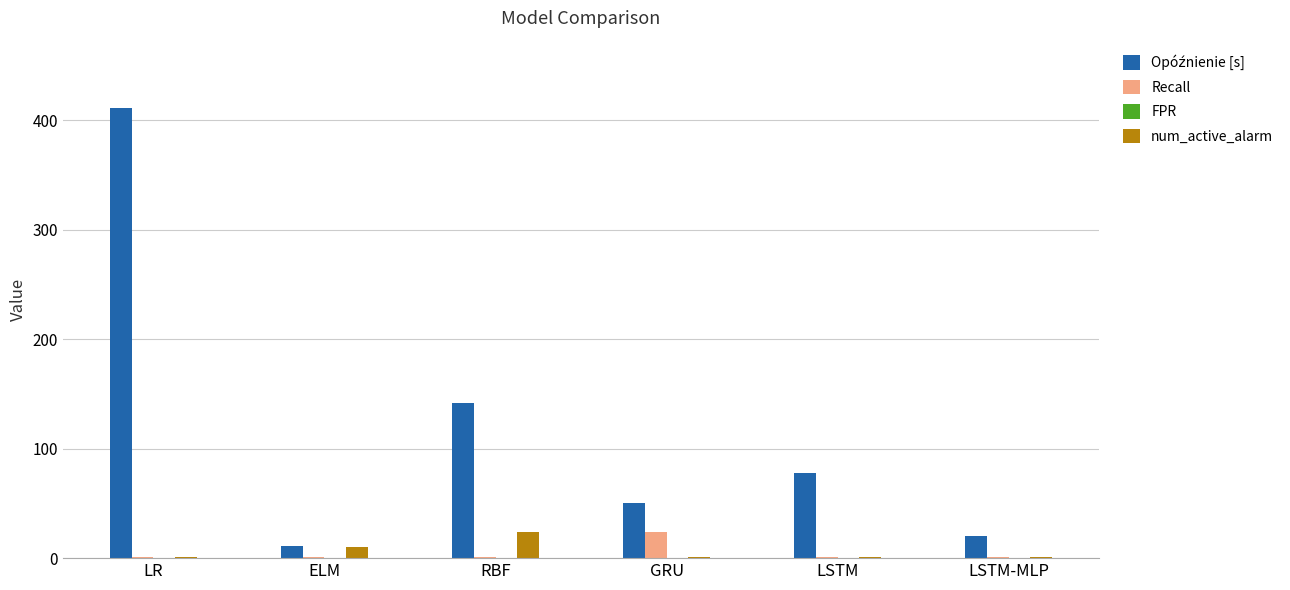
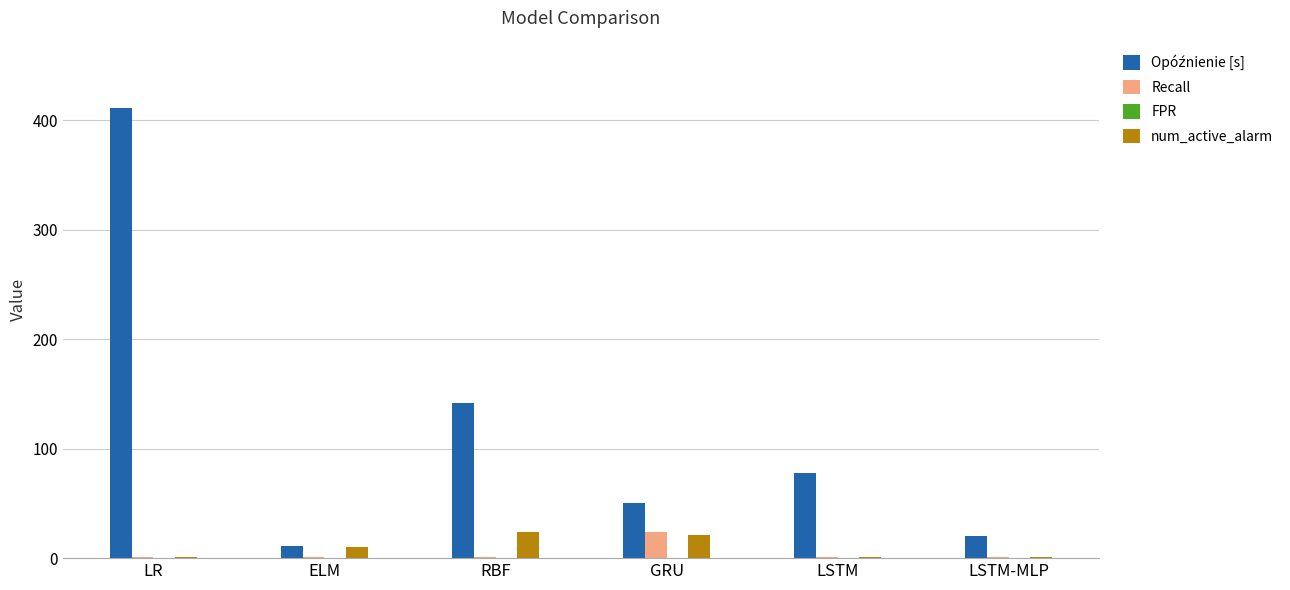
  {
    "Opóźnienie [s]": {
      "LR": 411,
      "ELM": 11,
      "RBF": 142,
      "GRU": 50,
      "LSTM": 78,
      "LSTM-MLP": 20
    },
    "Recall": {
      "GRU": 24
    },
    "FPR": {
      "LR": 0,
      "ELM": 0,
      "RBF": 0,
      "GRU": 0,
      "LSTM": 0,
      "LSTM-MLP": 0
    },
    "num_active_alarm": {
      "ELM": 10,
      "RBF": 24,
-     "GRU": 1
+     "GRU": 21
    }
  }
